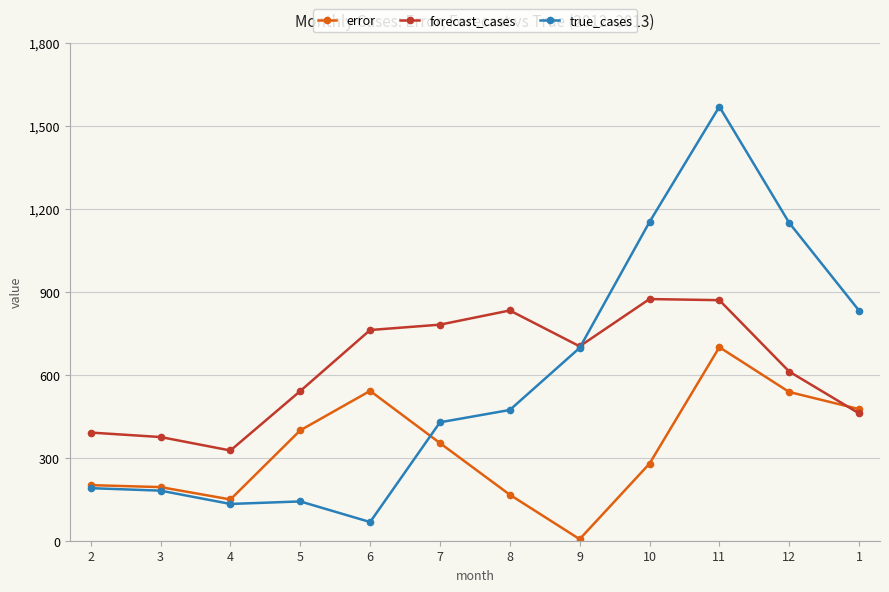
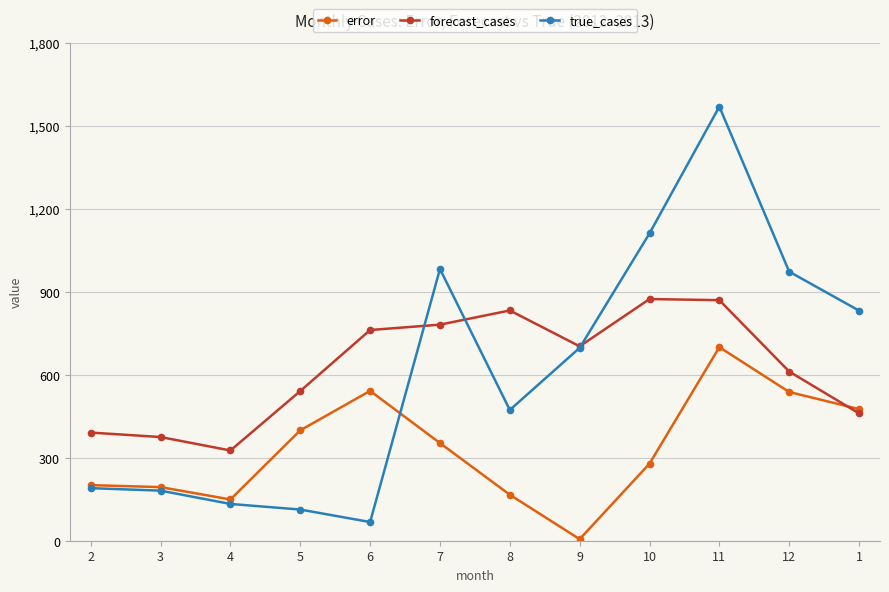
  {
    "true_cases": {
      "2": "190",
      "3": "180",
      "4": "130",
-     "5": "140",
+     "5": "110",
      "6": "70",
-     "7": "430",
+     "7": "980",
      "8": "470",
-     "10": "1,150",
+     "10": "1,110",
      "11": "1,570",
-     "12": "1,150",
+     "12": "970",
      "1": "830"
    }
  }
